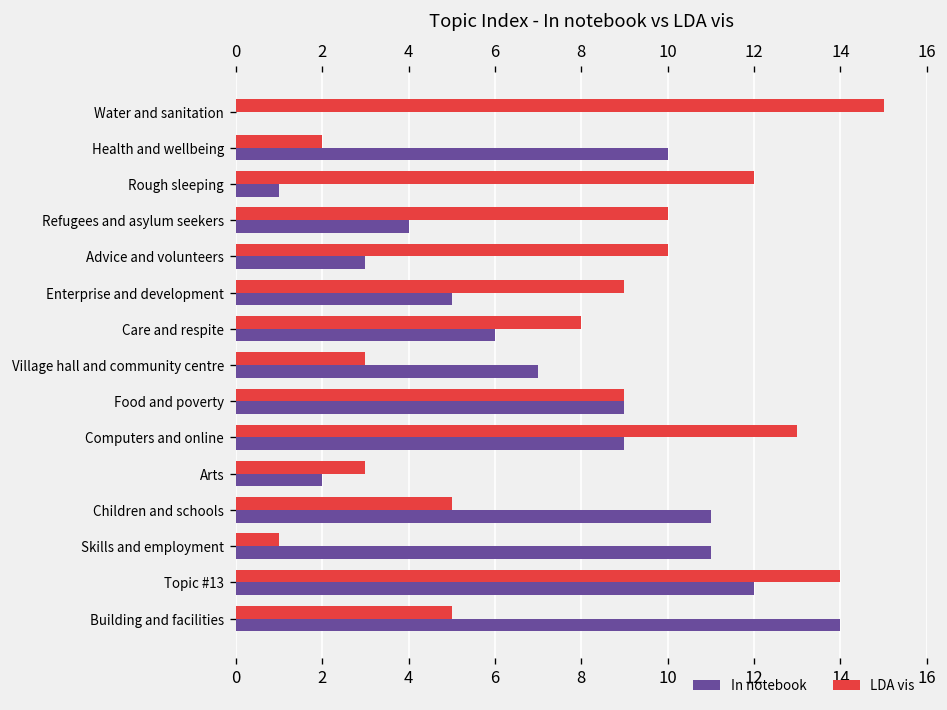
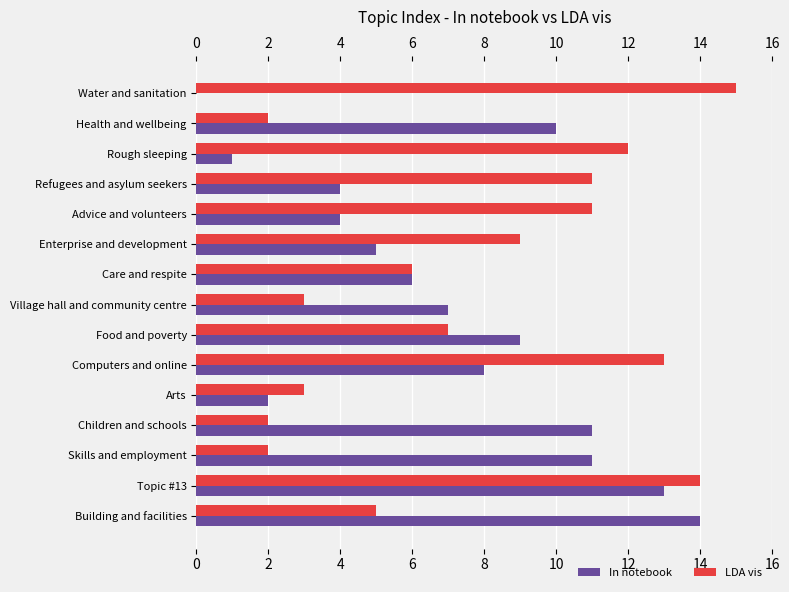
  {
    "In notebook": {
      "Water and sanitation": 0,
      "Health and wellbeing": 10,
      "Rough sleeping": 1,
      "Refugees and asylum seekers": 4,
-     "Advice and volunteers": 3,
+     "Advice and volunteers": 4,
      "Enterprise and development": 5,
      "Care and respite": 6,
      "Village hall and community centre": 7,
      "Food and poverty": 9,
-     "Computers and online": 9,
+     "Computers and online": 8,
      "Arts": 2,
      "Children and schools": 11,
      "Skills and employment": 11,
-     "Topic #13": 12,
+     "Topic #13": 13,
      "Building and facilities": 14
    },
    "LDA vis": {
      "Water and sanitation": 15,
      "Health and wellbeing": 2,
      "Rough sleeping": 12,
-     "Refugees and asylum seekers": 10,
-     "Advice and volunteers": 10,
+     "Refugees and asylum seekers": 11,
+     "Advice and volunteers": 11,
      "Enterprise and development": 9,
-     "Care and respite": 8,
+     "Care and respite": 6,
      "Village hall and community centre": 3,
-     "Food and poverty": 9,
+     "Food and poverty": 7,
      "Computers and online": 13,
      "Arts": 3,
-     "Children and schools": 5,
-     "Skills and employment": 1,
+     "Children and schools": 2,
+     "Skills and employment": 2,
      "Topic #13": 14,
      "Building and facilities": 5
    }
  }
